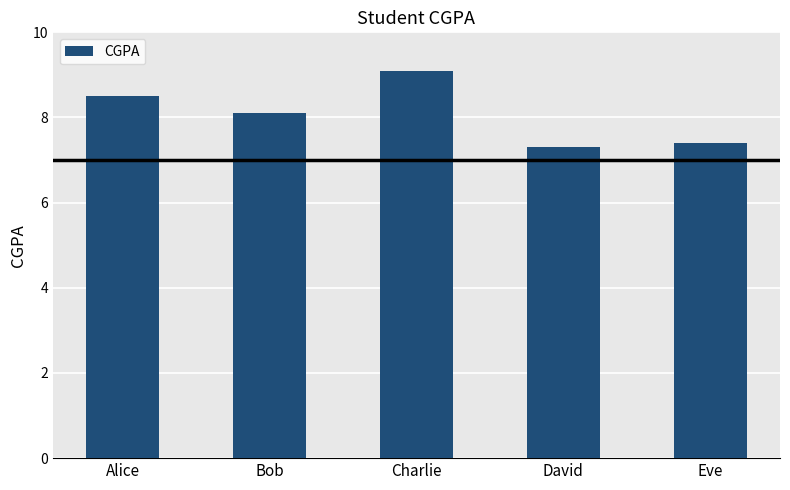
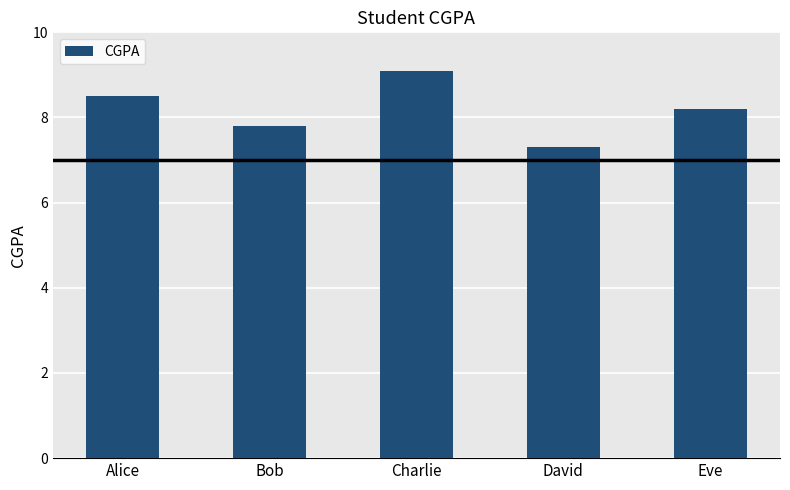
  {
    "Alice": 8.5,
-   "Bob": 8.1,
+   "Bob": 7.8,
    "Charlie": 9.1,
    "David": 7.3,
-   "Eve": 7.4
+   "Eve": 8.2
  }
